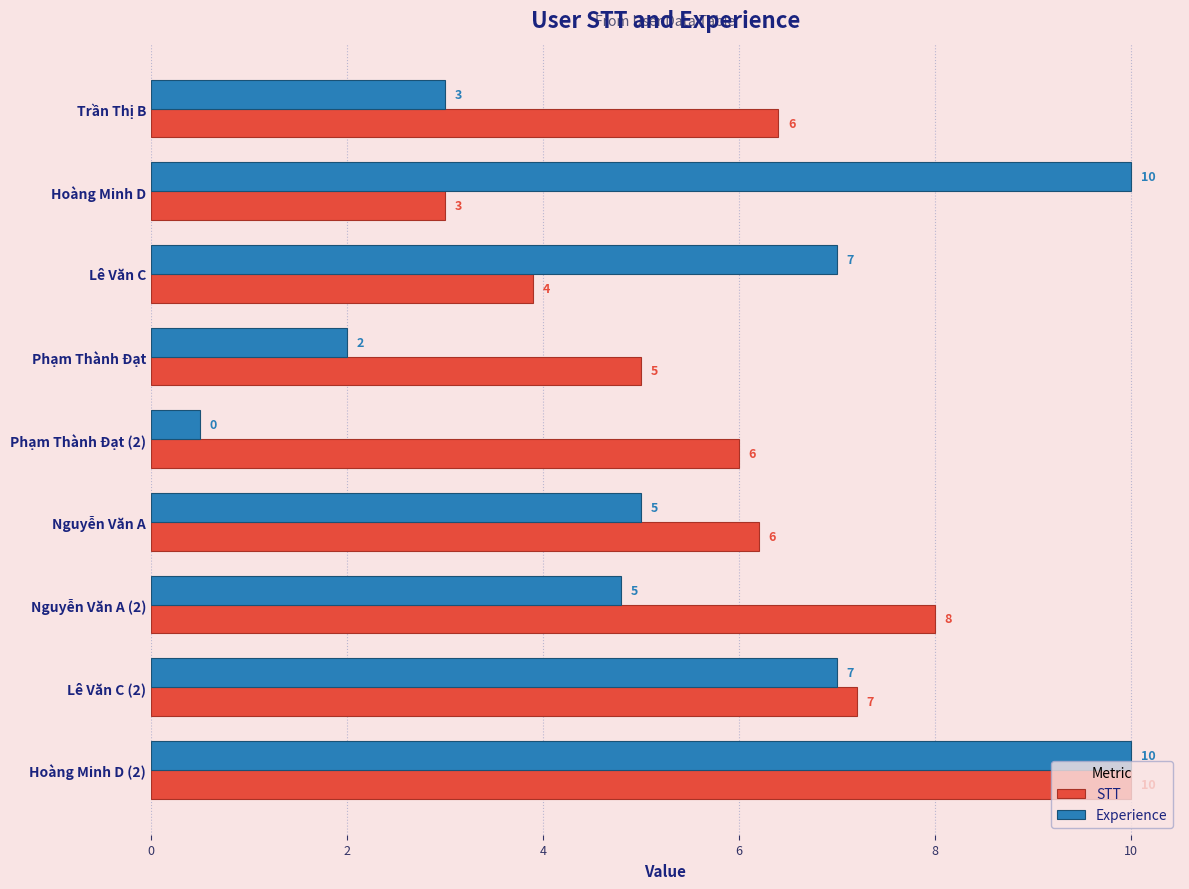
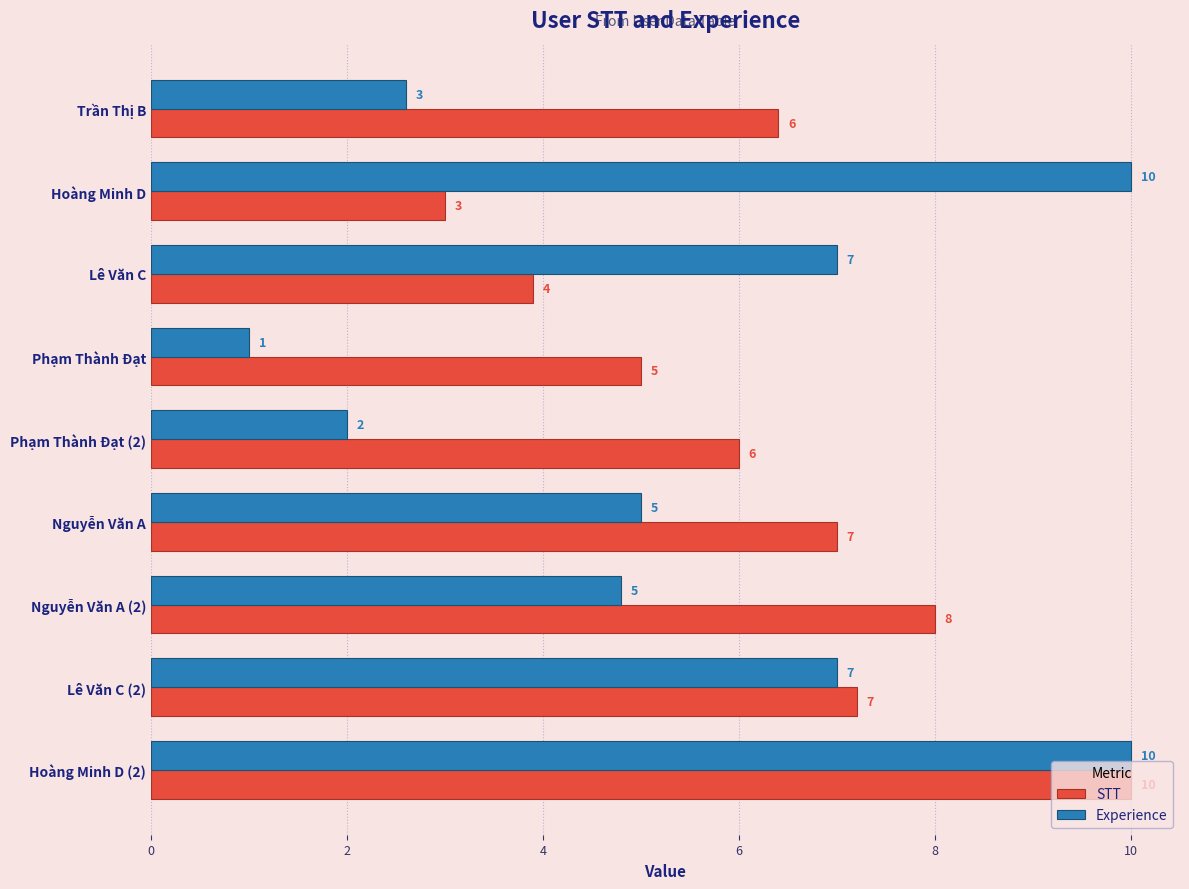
  {
    "STT": {
      "Trần Thị B": 6,
      "Hoàng Minh D": 3,
      "Lê Văn C": 4,
      "Phạm Thành Đạt": 5,
      "Phạm Thành Đạt (2)": 6,
-     "Nguyễn Văn A": 6,
+     "Nguyễn Văn A": 7,
      "Nguyễn Văn A (2)": 8,
      "Lê Văn C (2)": 7
    },
    "Experience": {
-     "Trần Thị B": 3.0,
+     "Trần Thị B": 2.6,
      "Hoàng Minh D": 10,
      "Lê Văn C": 7,
-     "Phạm Thành Đạt": 2,
-     "Phạm Thành Đạt (2)": 0,
+     "Phạm Thành Đạt": 1,
+     "Phạm Thành Đạt (2)": 2,
      "Nguyễn Văn A": 5,
      "Nguyễn Văn A (2)": 5,
      "Lê Văn C (2)": 7
    }
  }
